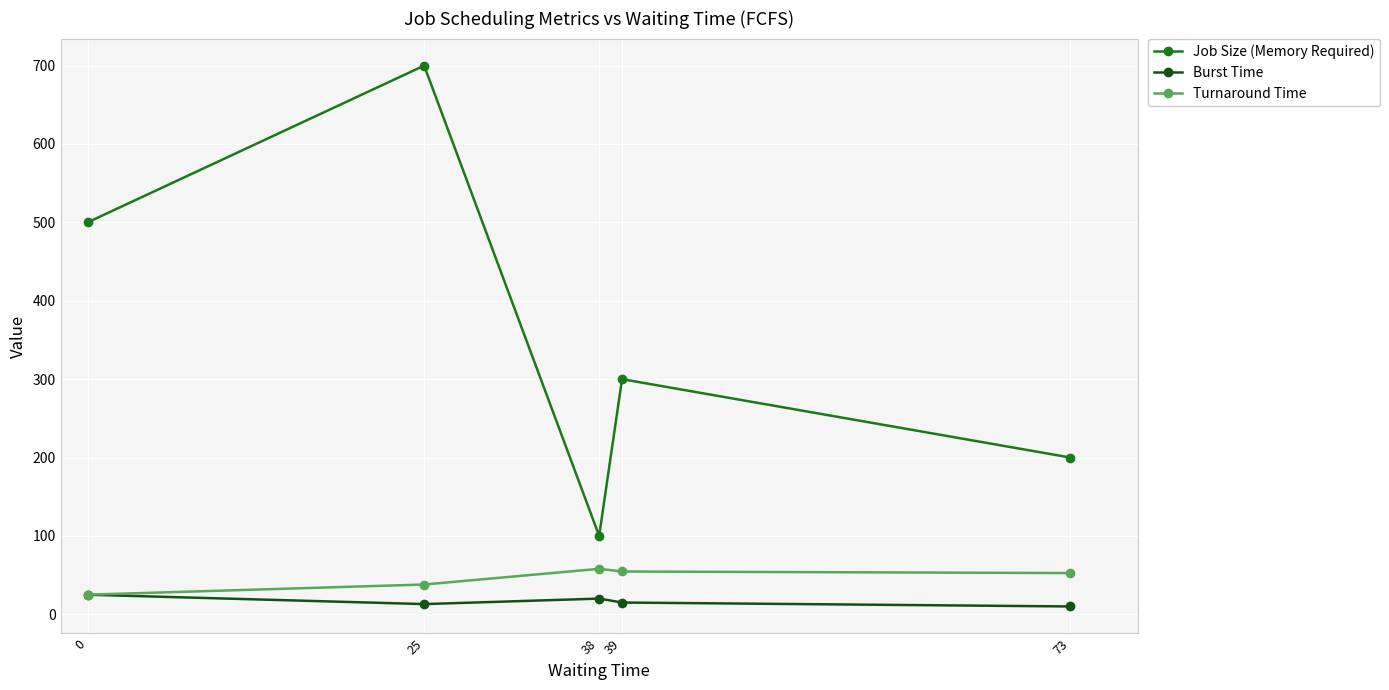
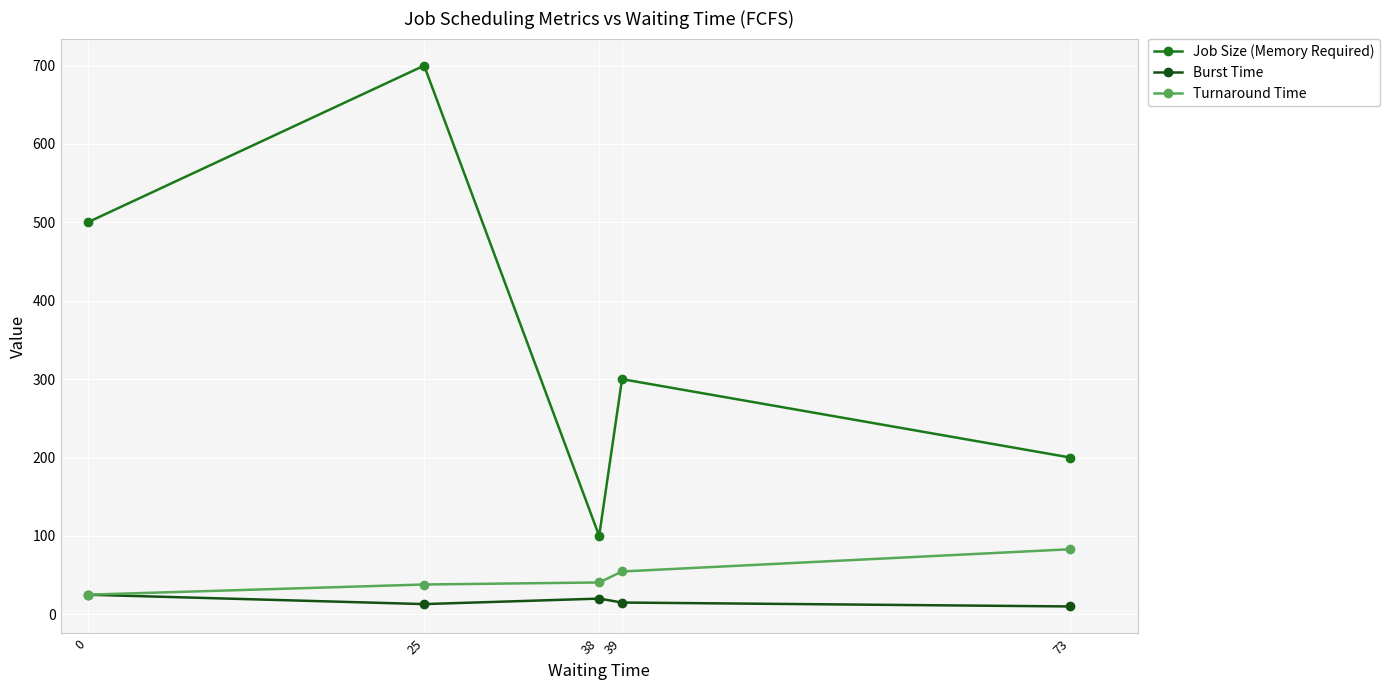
  {
    "Turnaround Time": {
      "25": 40,
-     "38": 60,
+     "38": 40,
      "39": 50,
-     "73": 50
+     "73": 80
    }
  }
